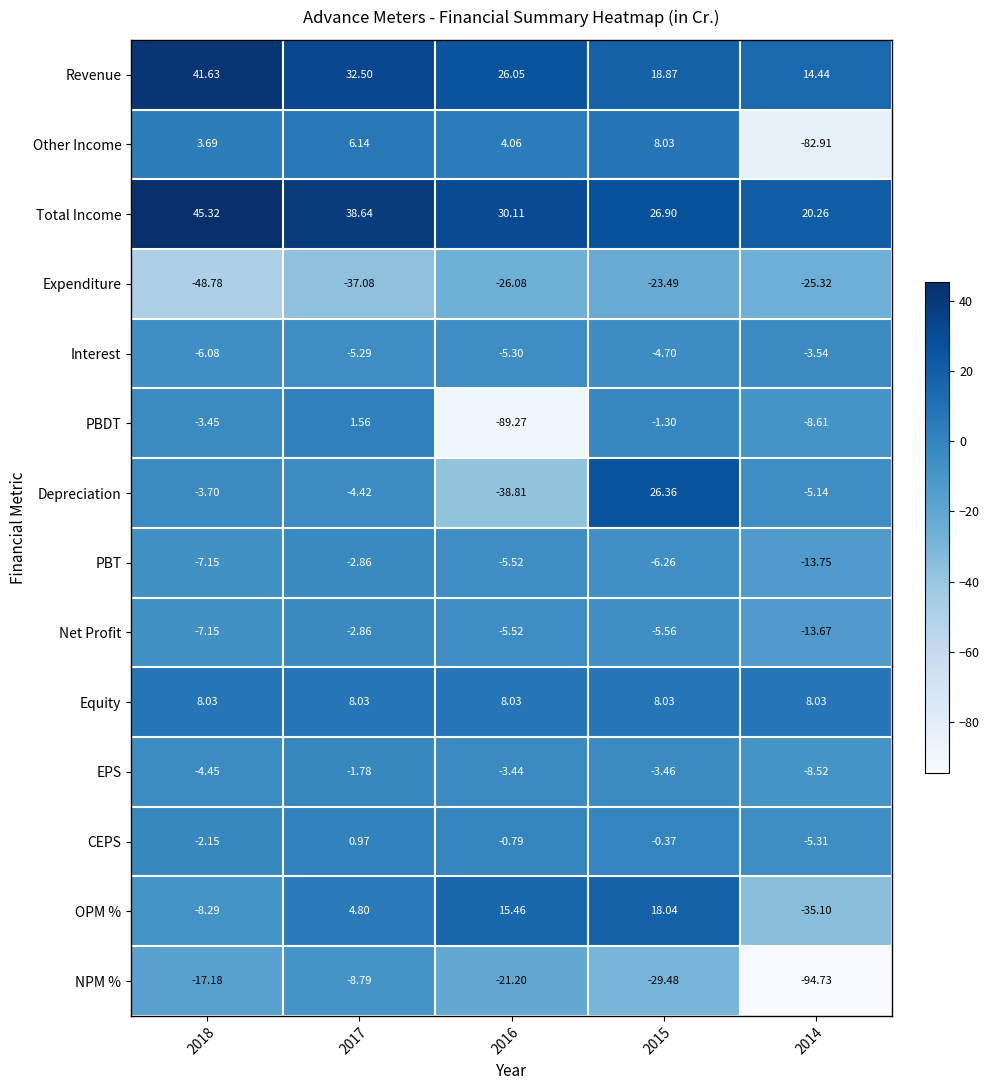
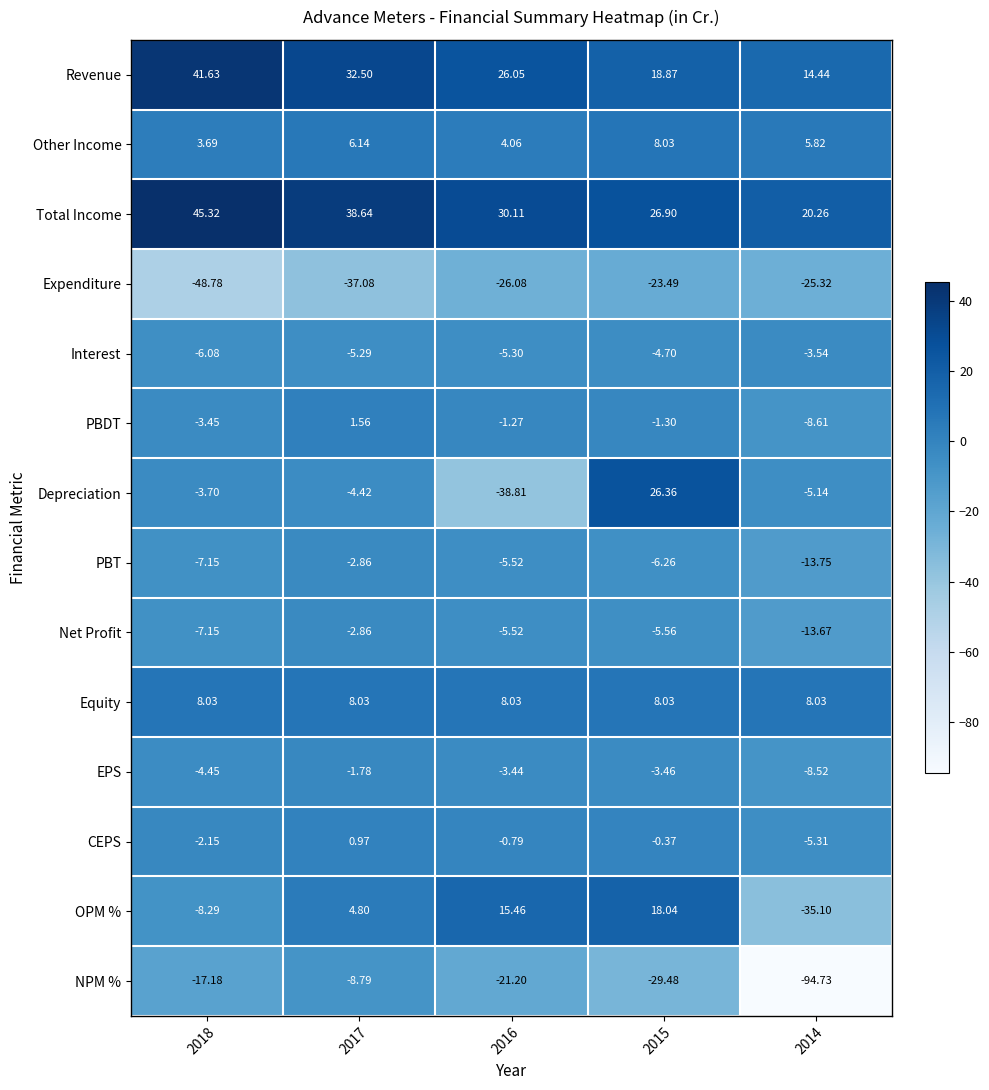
  {
    "Revenue": {
      "2018": 41.63,
      "2017": 32.50,
      "2016": 26.05,
      "2015": 18.87,
      "2014": 14.44
    },
    "Other Income": {
      "2018": 3.69,
      "2017": 6.14,
      "2016": 4.06,
      "2015": 8.03,
-     "2014": -82.91
+     "2014": 5.82
    },
    "Total Income": {
      "2018": 45.32,
      "2017": 38.64,
      "2016": 30.11,
      "2015": 26.90,
      "2014": 20.26
    },
    "Expenditure": {
      "2018": -48.78,
      "2017": -37.08,
      "2016": -26.08,
      "2015": -23.49,
      "2014": -25.32
    },
    "Interest": {
      "2018": -6.08,
      "2017": -5.29,
      "2016": -5.30,
      "2015": -4.70,
      "2014": -3.54
    },
    "PBDT": {
      "2018": -3.45,
      "2017": 1.56,
-     "2016": -89.27,
+     "2016": -1.27,
      "2015": -1.30,
      "2014": -8.61
    },
    "Depreciation": {
      "2018": -3.70,
      "2017": -4.42,
      "2016": -38.81,
      "2015": 26.36,
      "2014": -5.14
    },
    "PBT": {
      "2018": -7.15,
      "2017": -2.86,
      "2016": -5.52,
      "2015": -6.26,
      "2014": -13.75
    },
    "Net Profit": {
      "2018": -7.15,
      "2017": -2.86,
      "2016": -5.52,
      "2015": -5.56,
      "2014": -13.67
    },
    "Equity": {
      "2018": 8.03,
      "2017": 8.03,
      "2016": 8.03,
      "2015": 8.03,
      "2014": 8.03
    },
    "EPS": {
      "2018": -4.45,
      "2017": -1.78,
      "2016": -3.44,
      "2015": -3.46,
      "2014": -8.52
    },
    "CEPS": {
      "2018": -2.15,
      "2017": 0.97,
      "2016": -0.79,
      "2015": -0.37,
      "2014": -5.31
    },
    "OPM %": {
      "2018": -8.29,
      "2017": 4.80,
      "2016": 15.46,
      "2015": 18.04,
      "2014": -35.10
    },
    "NPM %": {
      "2018": -17.18,
      "2017": -8.79,
      "2016": -21.20,
      "2015": -29.48,
      "2014": -94.73
    }
  }
